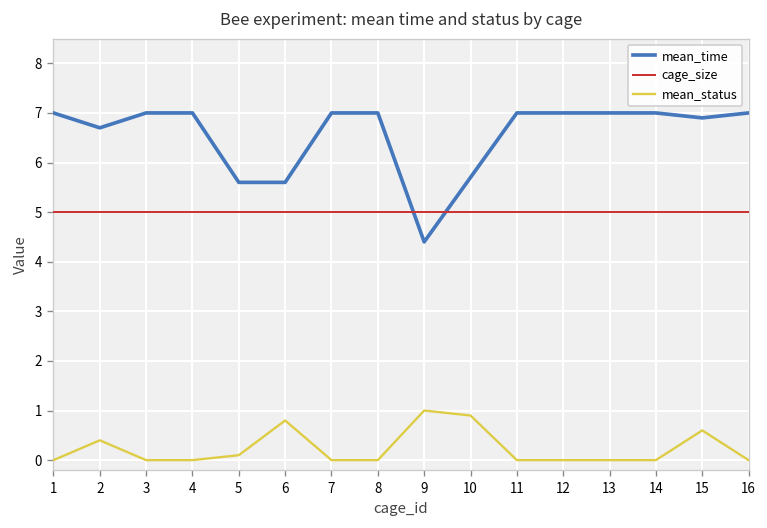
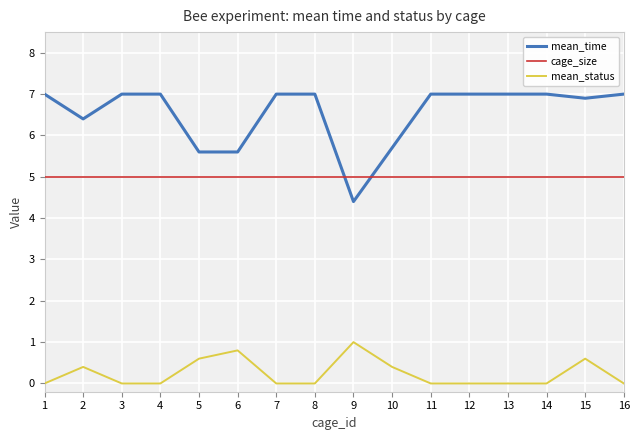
  {
    "mean_time": {
      "1": 7.0,
-     "2": 6.7,
+     "2": 6.4,
      "3": 7.0,
      "4": 7.0,
      "5": 5.6,
      "6": 5.6,
      "7": 7.0,
      "8": 7.0,
      "9": 4.4,
      "10": 5.7,
      "11": 7.0,
      "12": 7.0,
      "13": 7.0,
      "14": 7.0,
      "15": 6.9,
      "16": 7.0
    },
    "cage_size": {
      "1": 5.0,
      "2": 5.0,
      "3": 5.0,
      "4": 5.0,
      "5": 5.0,
      "6": 5.0,
      "7": 5.0,
      "8": 5.0,
      "9": 5.0,
      "10": 5.0,
      "11": 5.0,
      "12": 5.0,
      "13": 5.0,
      "14": 5.0,
      "15": 5.0,
      "16": 5.0
    },
    "mean_status": {
      "1": 0.0,
      "2": 0.4,
      "3": 0.0,
      "4": 0.0,
-     "5": 0.1,
+     "5": 0.6,
      "6": 0.8,
      "7": 0.0,
      "8": 0.0,
      "9": 1.0,
-     "10": 0.9,
+     "10": 0.4,
      "11": 0.0,
      "12": 0.0,
      "13": 0.0,
      "14": 0.0,
      "15": 0.6,
      "16": 0.0
    }
  }
